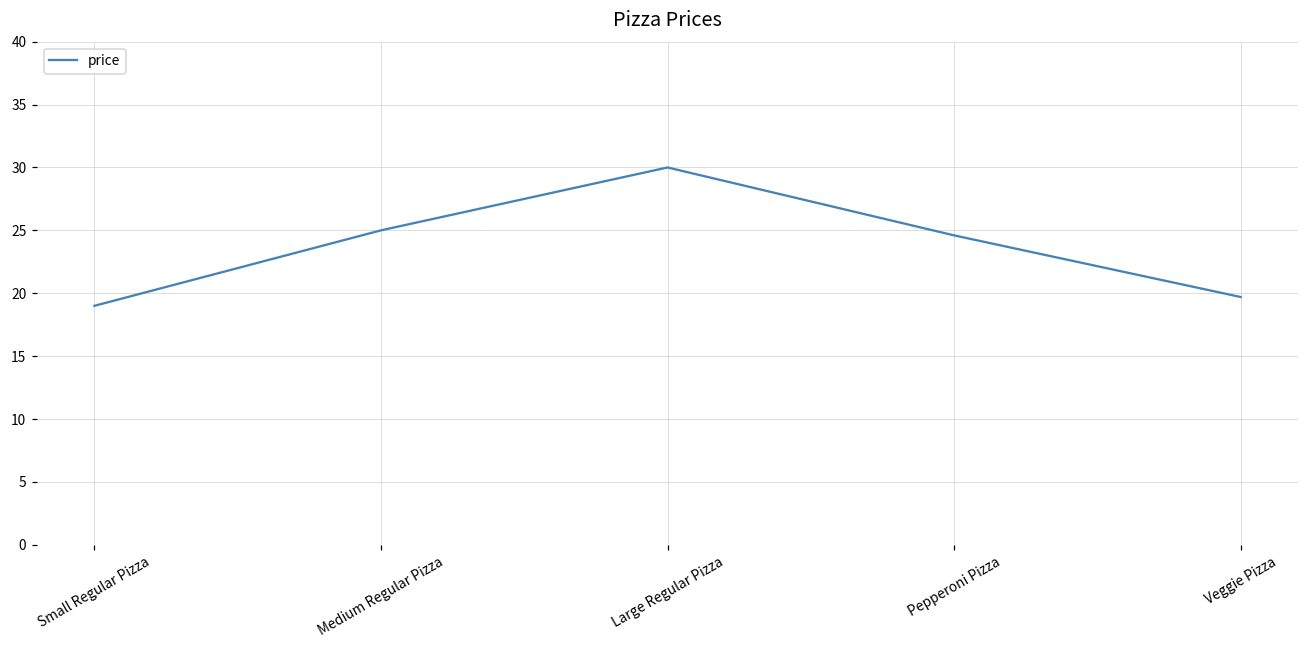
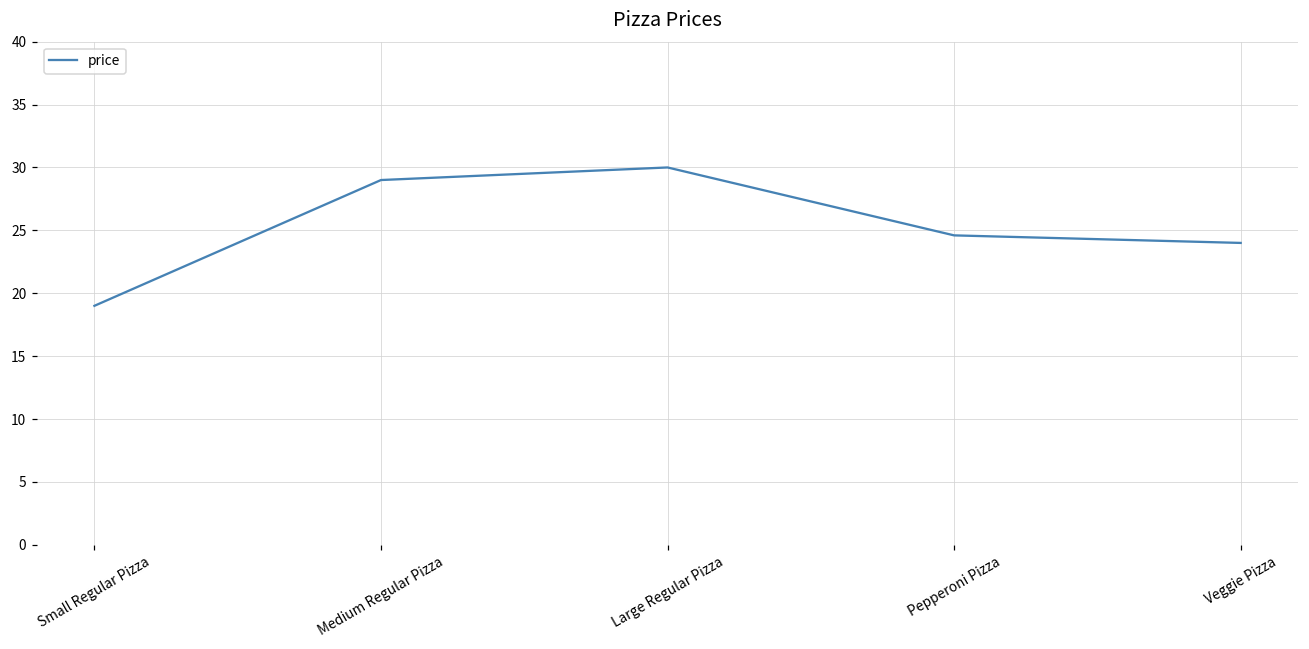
  {
    "Small Regular Pizza": 19.0,
-   "Medium Regular Pizza": 25,
+   "Medium Regular Pizza": 29,
    "Large Regular Pizza": 30.0,
    "Pepperoni Pizza": 24.6,
-   "Veggie Pizza": 19.7
+   "Veggie Pizza": 24.0
  }
